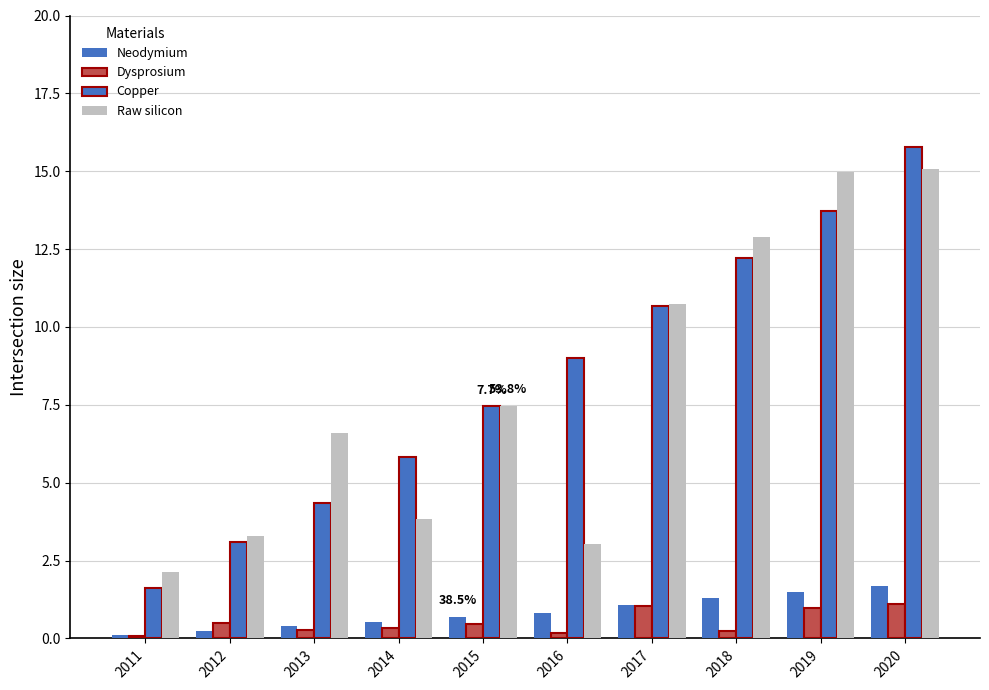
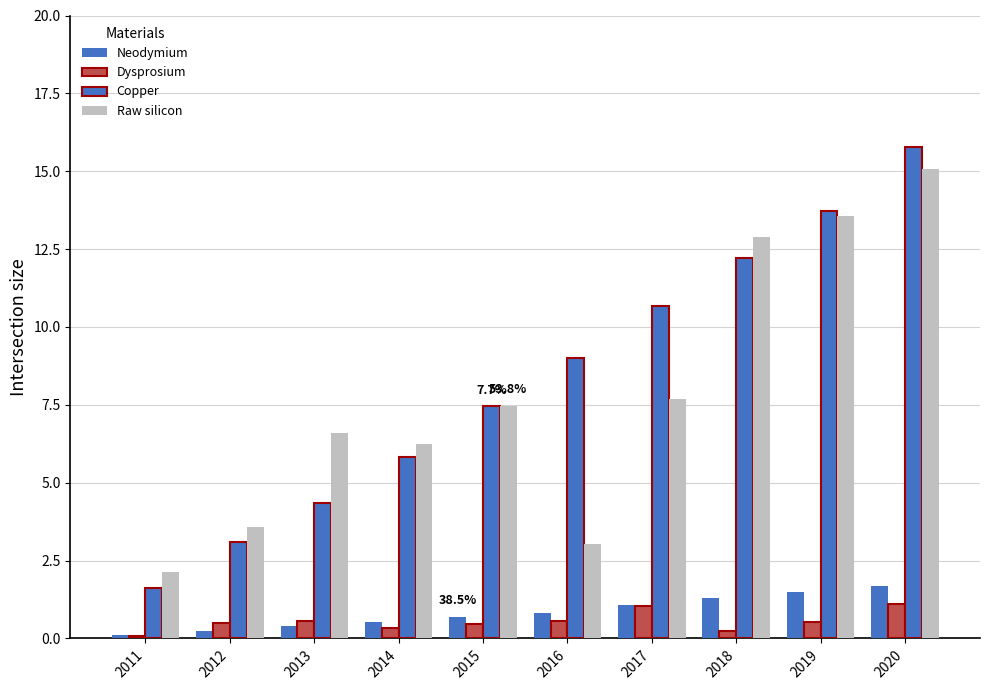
  {
    "Dysprosium": {
      "2012": 0.5,
-     "2013": 0.3,
+     "2013": 0.6,
      "2014": 0.3,
      "2015": 0.5,
-     "2016": 0.2,
+     "2016": 0.5,
      "2017": 1.0,
      "2018": 0.2,
-     "2019": 1.0,
+     "2019": 0.5,
      "2020": 1.1
    },
    "Raw silicon": {
      "2011": 2.1,
-     "2012": 3.3,
+     "2012": 3.6,
      "2013": 6.6,
-     "2014": 3.8,
+     "2014": 6.2,
      "2016": 3.0,
-     "2017": 10.7,
+     "2017": 7.7,
      "2018": 12.9,
-     "2019": 15.0,
+     "2019": 13.6,
      "2020": 15.1
    }
  }
